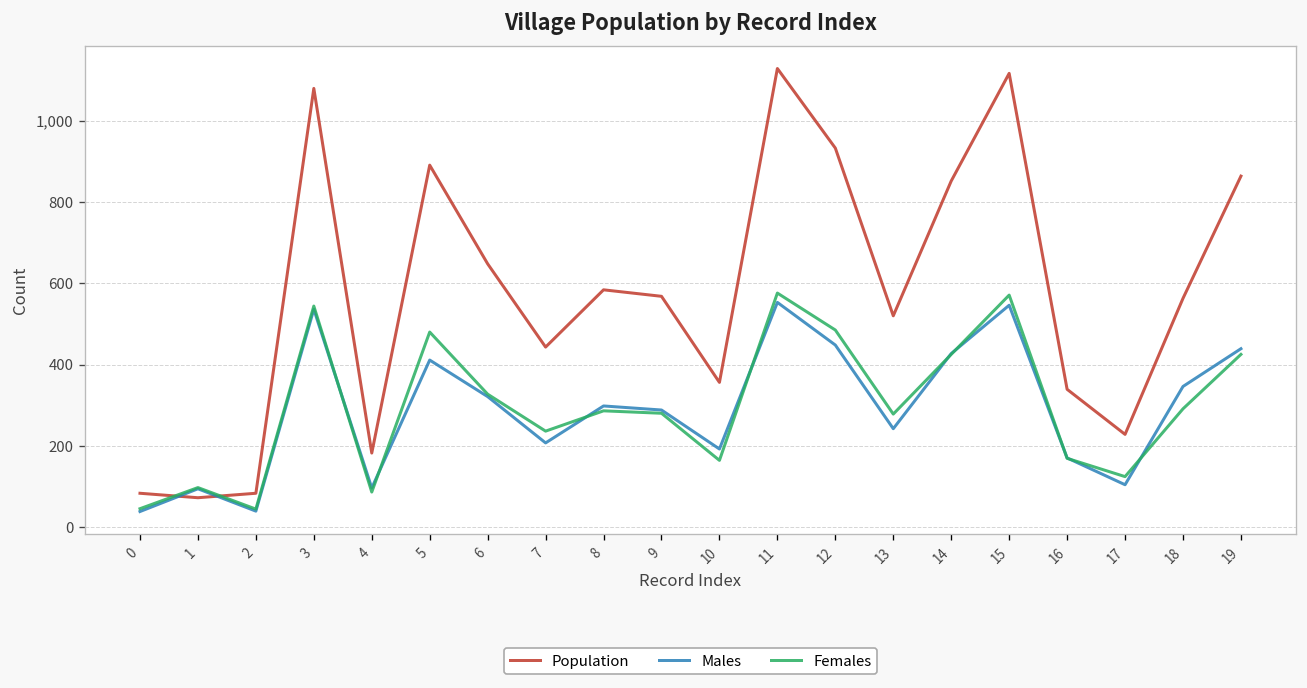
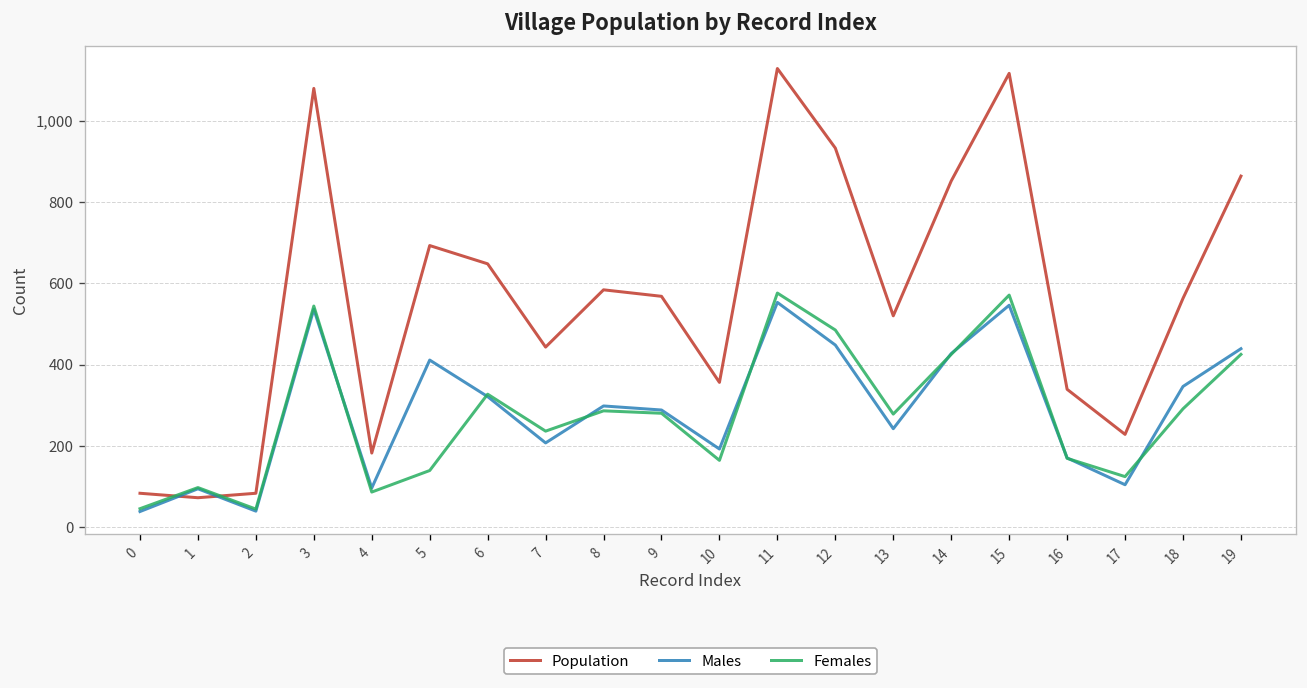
  {
    "Population": {
      "0": "80",
      "1": "70",
      "2": "80",
      "3": "1,080",
      "4": "180",
-     "5": "890",
+     "5": "690",
      "6": "650",
      "7": "440",
      "8": "580",
      "9": "570",
      "10": "360",
      "11": "1,130",
      "12": "930",
      "13": "520",
      "14": "850",
      "15": "1,120",
      "16": "340",
      "17": "230",
      "18": "560",
      "19": "860"
    },
    "Males": {
      "3": "540",
      "4": "100",
      "5": "410",
      "7": "210",
      "8": "300",
      "9": "290",
      "10": "190",
      "11": "550",
      "12": "450",
      "13": "240",
      "15": "550",
      "17": "100",
      "18": "350",
      "19": "440"
    },
    "Females": {
      "3": "540",
      "4": "90",
-     "5": "480",
+     "5": "140",
      "7": "240",
      "8": "290",
      "9": "280",
      "10": "160",
      "11": "580",
      "12": "490",
      "13": "280",
      "15": "570",
      "17": "120",
      "18": "290",
      "19": "430"
    }
  }
